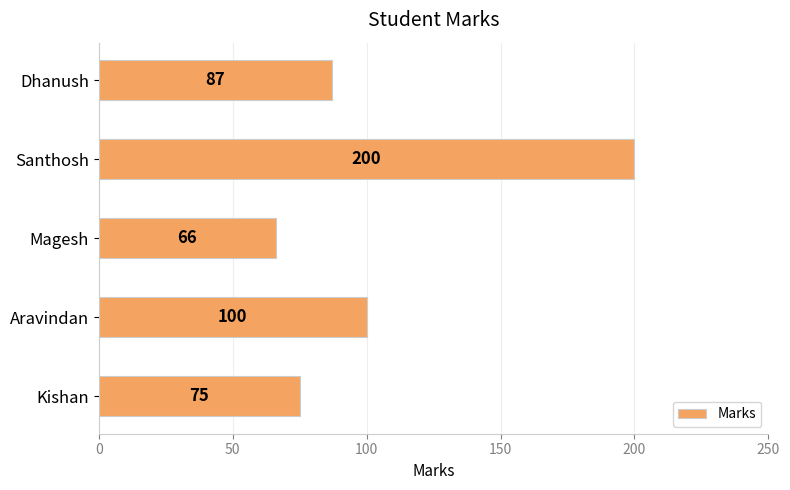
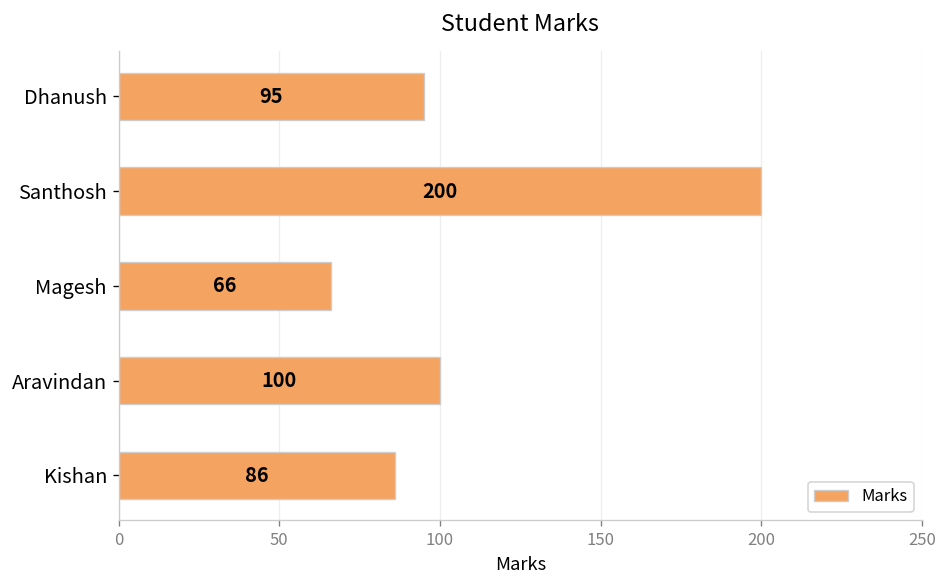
  {
-   "Dhanush": 87,
+   "Dhanush": 95,
    "Santhosh": 200,
    "Magesh": 66,
    "Aravindan": 100,
-   "Kishan": 75
+   "Kishan": 86
  }
